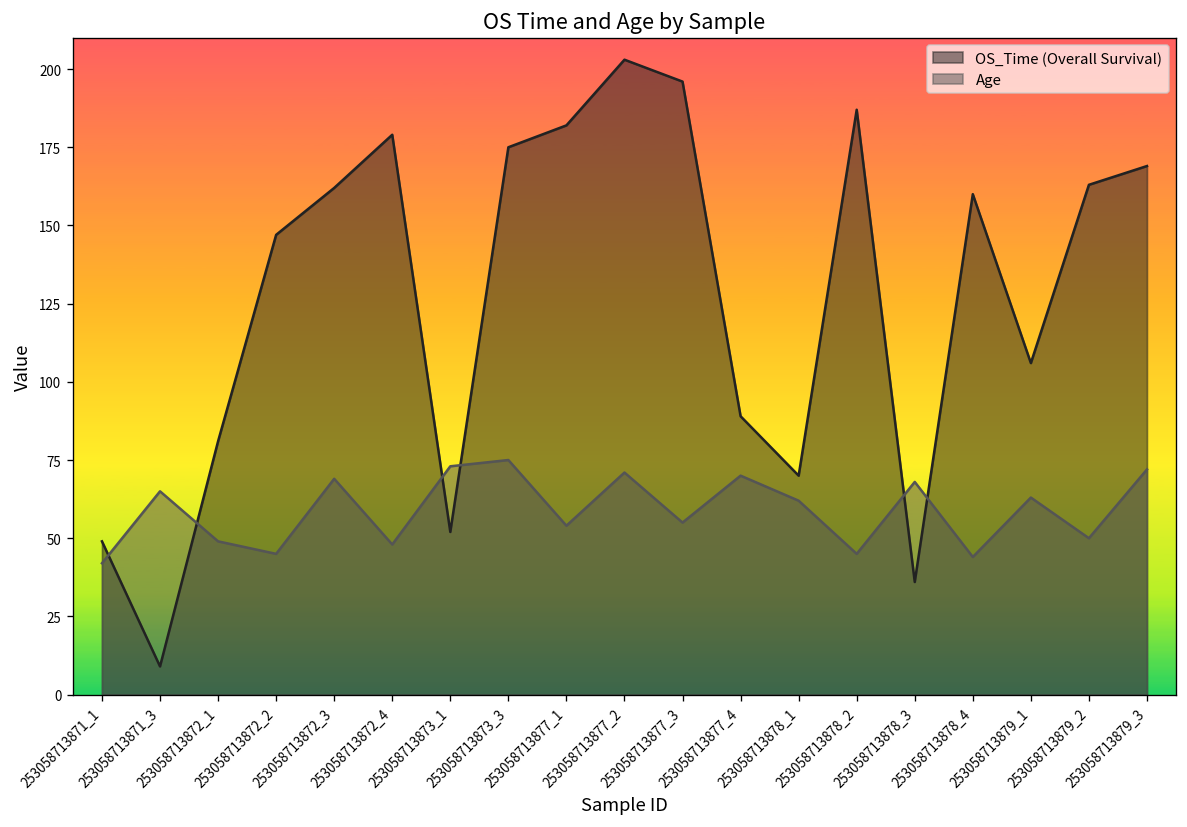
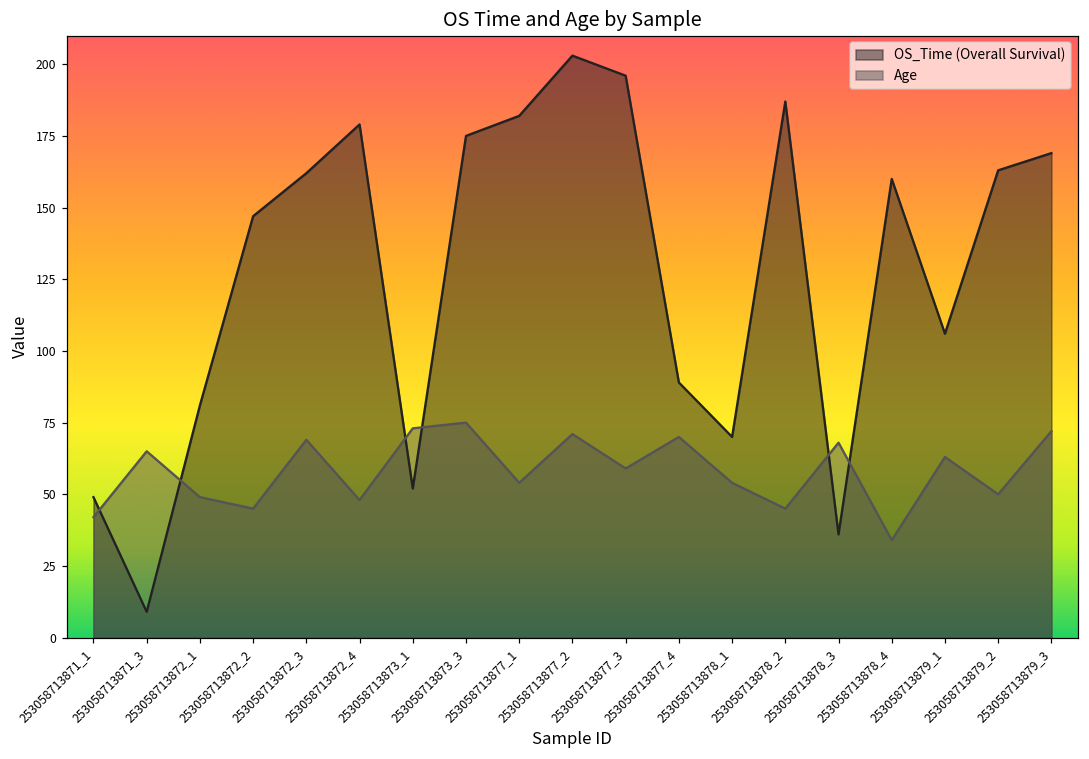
  {
    "OS_Time (Overall Survival)": {
      "253058713871_1": 49,
      "253058713871_3": 9,
      "253058713872_1": 81,
      "253058713872_2": 147,
      "253058713872_3": 162,
      "253058713872_4": 179,
      "253058713873_1": 52,
      "253058713873_3": 175,
      "253058713877_1": 182,
      "253058713877_2": 203,
      "253058713877_3": 196,
      "253058713877_4": 89,
      "253058713878_1": 70,
      "253058713878_2": 187,
      "253058713878_3": 36,
      "253058713878_4": 160,
      "253058713879_1": 106,
      "253058713879_2": 163,
      "253058713879_3": 169
    },
    "Age": {
      "253058713871_1": 42,
      "253058713871_3": 65,
      "253058713872_1": 49,
      "253058713872_2": 45,
      "253058713872_3": 69,
      "253058713872_4": 48,
      "253058713873_1": 73,
      "253058713873_3": 75,
      "253058713877_1": 54,
      "253058713877_2": 71,
-     "253058713877_3": 55,
+     "253058713877_3": 59,
      "253058713877_4": 70,
-     "253058713878_1": 62,
+     "253058713878_1": 54,
      "253058713878_2": 45,
      "253058713878_3": 68,
-     "253058713878_4": 44,
+     "253058713878_4": 34,
      "253058713879_1": 63,
      "253058713879_2": 50,
      "253058713879_3": 72
    }
  }
